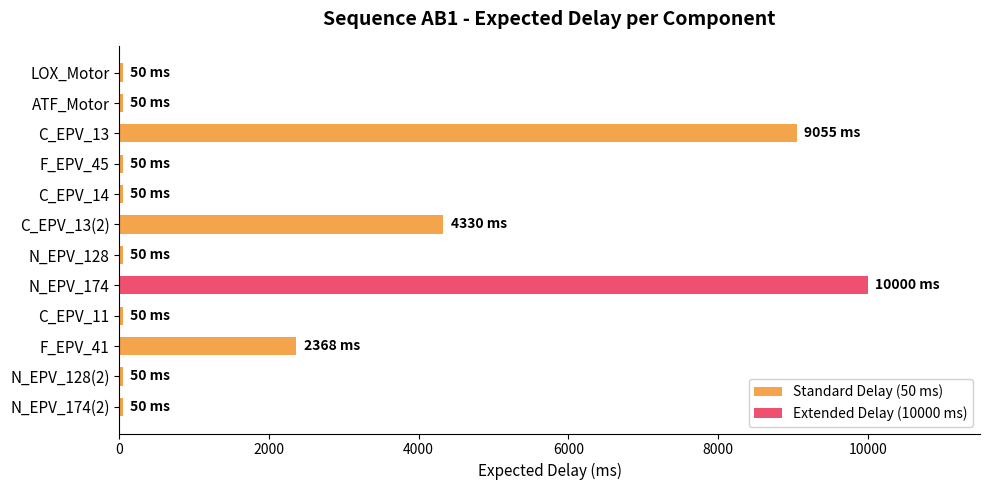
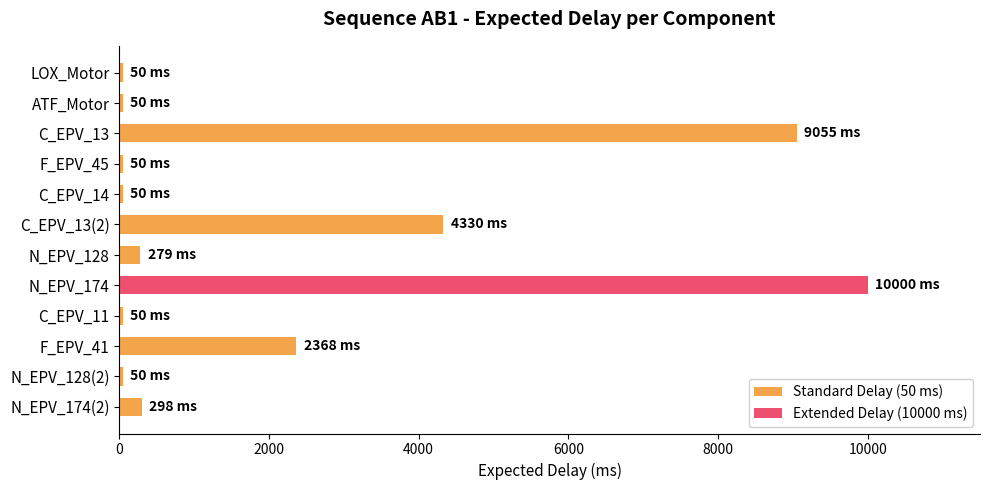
  {
    "LOX_Motor": 50,
    "ATF_Motor": 50,
    "C_EPV_13": 9055,
    "F_EPV_45": 50,
    "C_EPV_14": 50,
    "C_EPV_13(2)": 4330,
-   "N_EPV_128": 50,
+   "N_EPV_128": 279,
    "N_EPV_174": 10000,
    "C_EPV_11": 50,
    "F_EPV_41": 2368,
    "N_EPV_128(2)": 50,
-   "N_EPV_174(2)": 50
+   "N_EPV_174(2)": 298
  }
